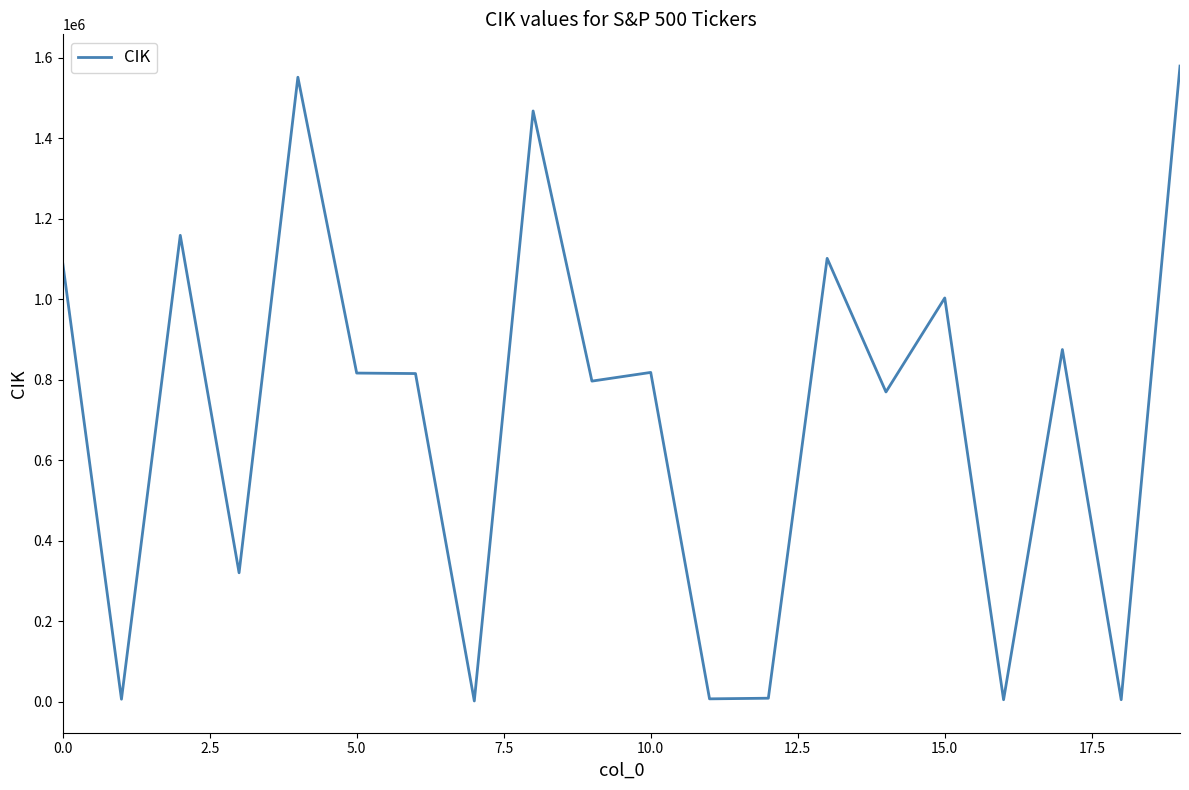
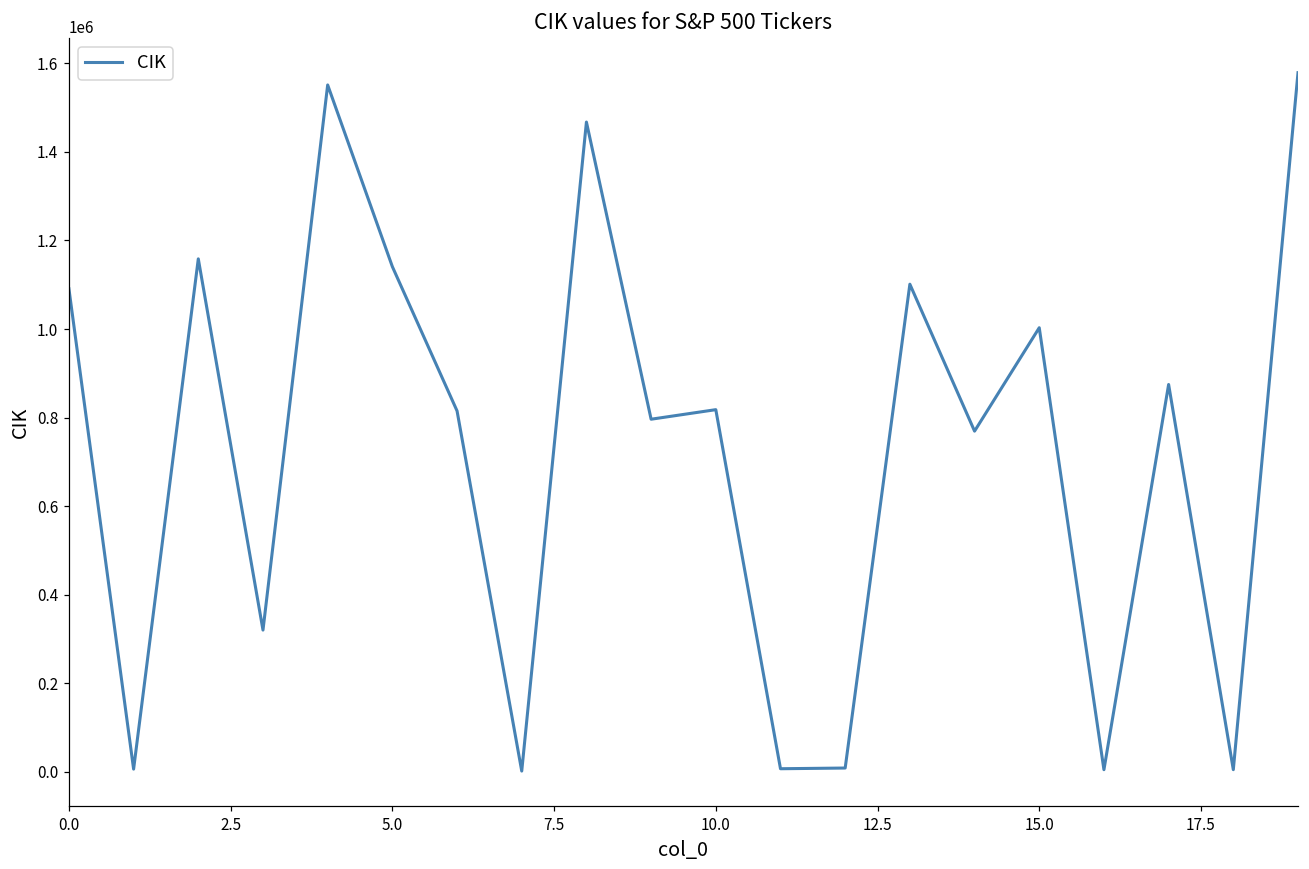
  {
    "0.0": 1090000,
-   "5.0": 820000,
+   "5.0": 1140000,
    "10.0": 820000,
    "15.0": 1000000
  }
